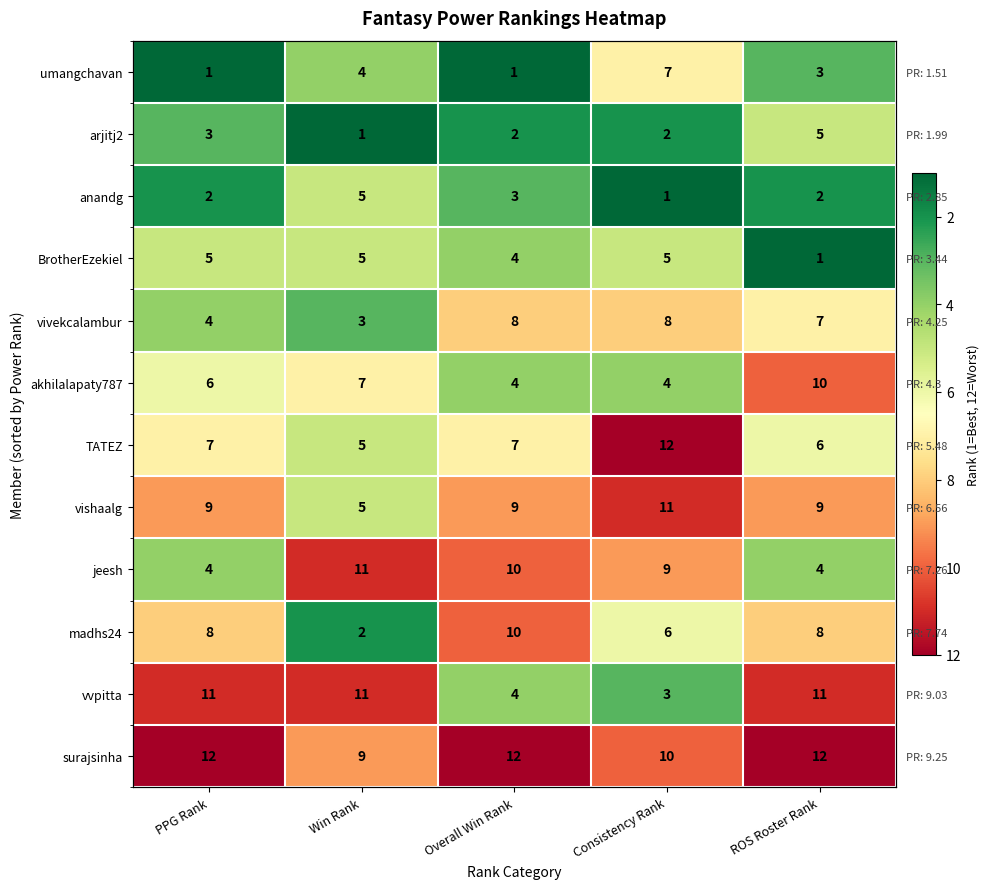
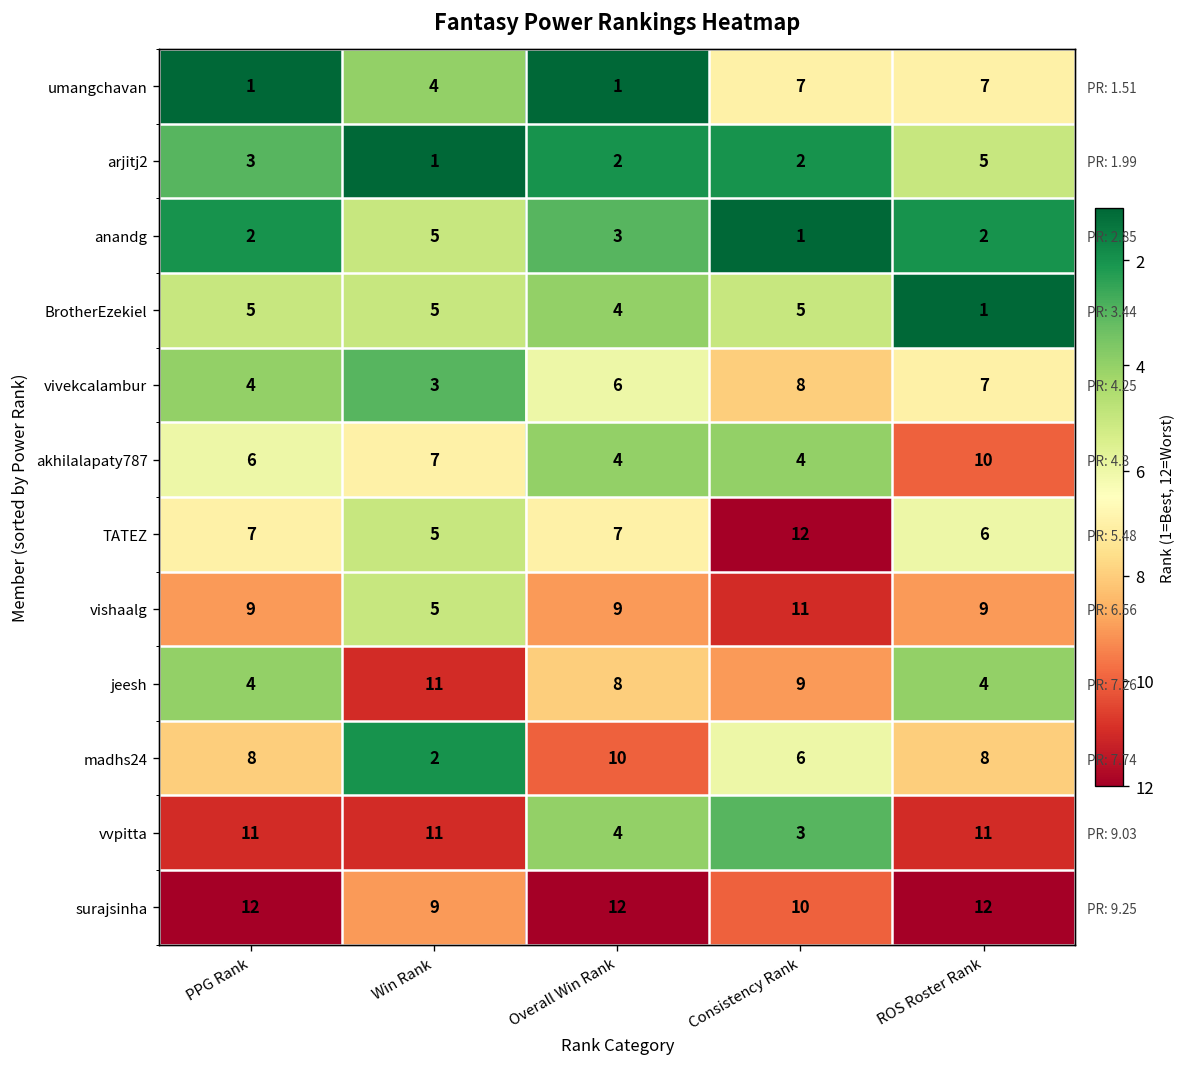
  {
    "umangchavan": {
      "PPG Rank": 1,
      "Win Rank": 4,
      "Overall Win Rank": 1,
      "Consistency Rank": 7,
-     "ROS Roster Rank": 3
+     "ROS Roster Rank": 7
    },
    "arjitj2": {
      "PPG Rank": 3,
      "Win Rank": 1,
      "Overall Win Rank": 2,
      "Consistency Rank": 2,
      "ROS Roster Rank": 5
    },
    "anandg": {
      "PPG Rank": 2,
      "Win Rank": 5,
      "Overall Win Rank": 3,
      "Consistency Rank": 1,
      "ROS Roster Rank": 2
    },
    "BrotherEzekiel": {
      "PPG Rank": 5,
      "Win Rank": 5,
      "Overall Win Rank": 4,
      "Consistency Rank": 5,
      "ROS Roster Rank": 1
    },
    "vivekcalambur": {
      "PPG Rank": 4,
      "Win Rank": 3,
-     "Overall Win Rank": 8,
+     "Overall Win Rank": 6,
      "Consistency Rank": 8,
      "ROS Roster Rank": 7
    },
    "akhilalapaty787": {
      "PPG Rank": 6,
      "Win Rank": 7,
      "Overall Win Rank": 4,
      "Consistency Rank": 4,
      "ROS Roster Rank": 10
    },
    "TATEZ": {
      "PPG Rank": 7,
      "Win Rank": 5,
      "Overall Win Rank": 7,
      "Consistency Rank": 12,
      "ROS Roster Rank": 6
    },
    "vishaalg": {
      "PPG Rank": 9,
      "Win Rank": 5,
      "Overall Win Rank": 9,
      "Consistency Rank": 11,
      "ROS Roster Rank": 9
    },
    "jeesh": {
      "PPG Rank": 4,
      "Win Rank": 11,
-     "Overall Win Rank": 10,
+     "Overall Win Rank": 8,
      "Consistency Rank": 9,
      "ROS Roster Rank": 4
    },
    "madhs24": {
      "PPG Rank": 8,
      "Win Rank": 2,
      "Overall Win Rank": 10,
      "Consistency Rank": 6,
      "ROS Roster Rank": 8
    },
    "vvpitta": {
      "PPG Rank": 11,
      "Win Rank": 11,
      "Overall Win Rank": 4,
      "Consistency Rank": 3,
      "ROS Roster Rank": 11
    },
    "surajsinha": {
      "PPG Rank": 12,
      "Win Rank": 9,
      "Overall Win Rank": 12,
      "Consistency Rank": 10,
      "ROS Roster Rank": 12
    }
  }
